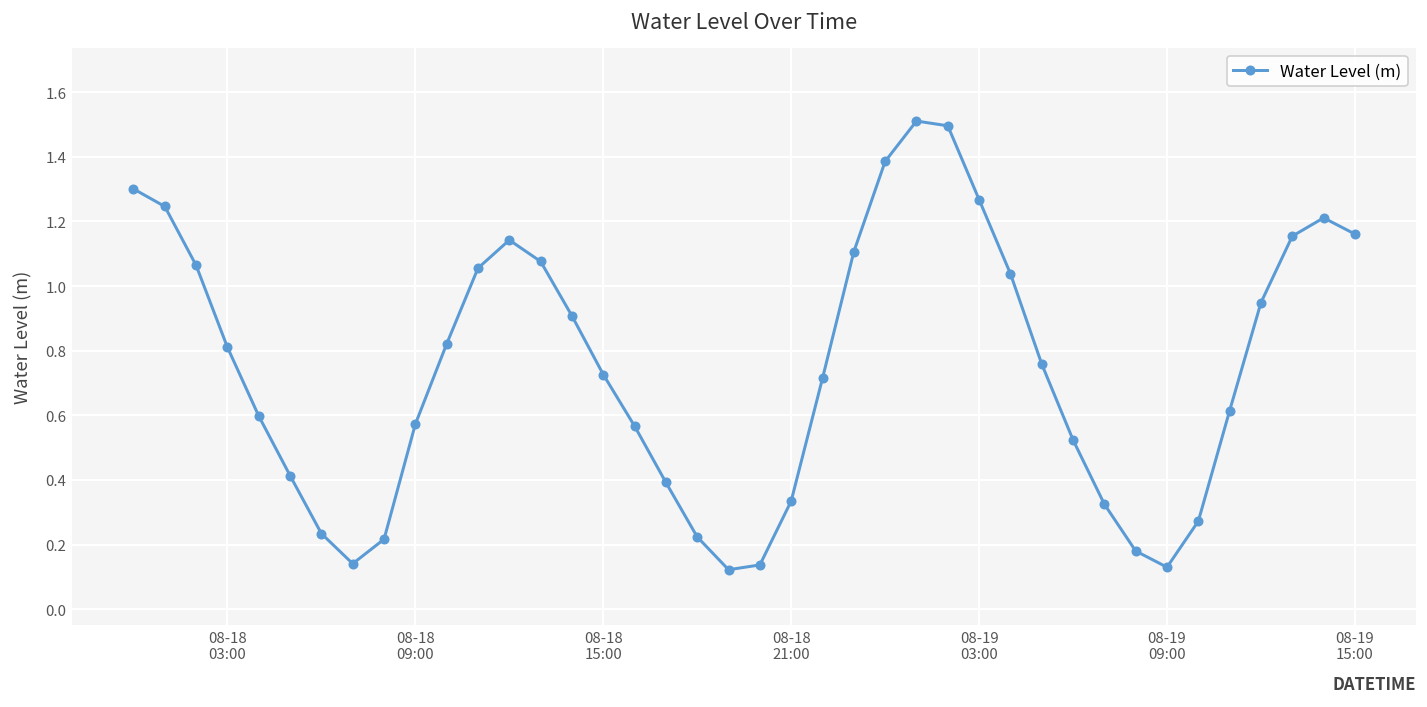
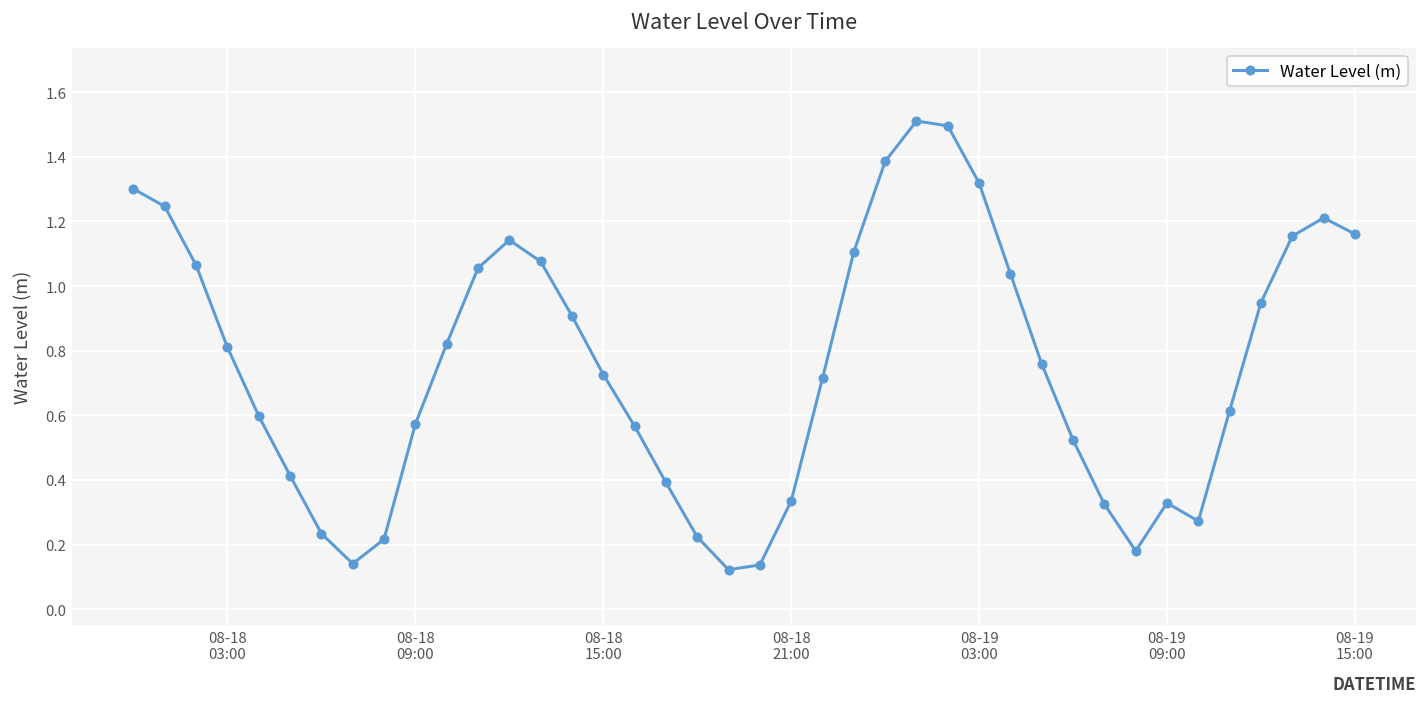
  {
    "08-18 03:00": 0.81,
    "08-18 09:00": 0.57,
    "08-18 15:00": 0.73,
    "08-18 21:00": 0.33,
-   "08-19 03:00": 1.27,
-   "08-19 09:00": 0.13,
+   "08-19 03:00": 1.32,
+   "08-19 09:00": 0.33,
    "08-19 15:00": 1.16
  }
